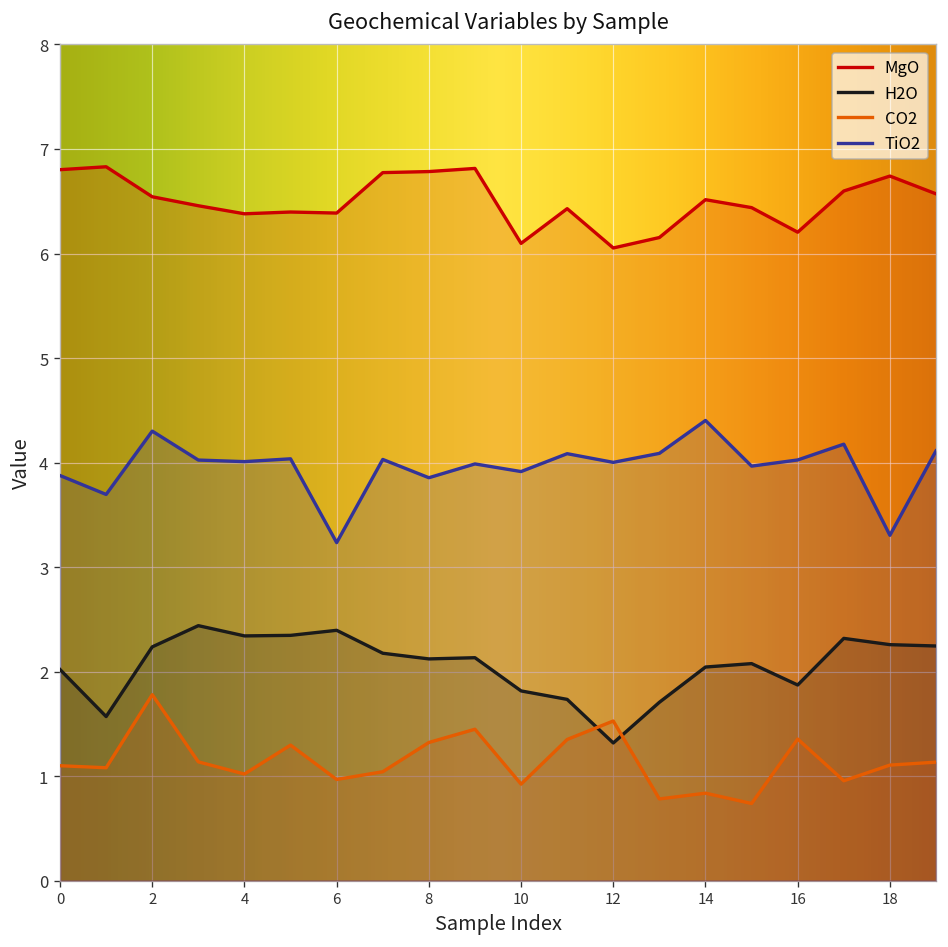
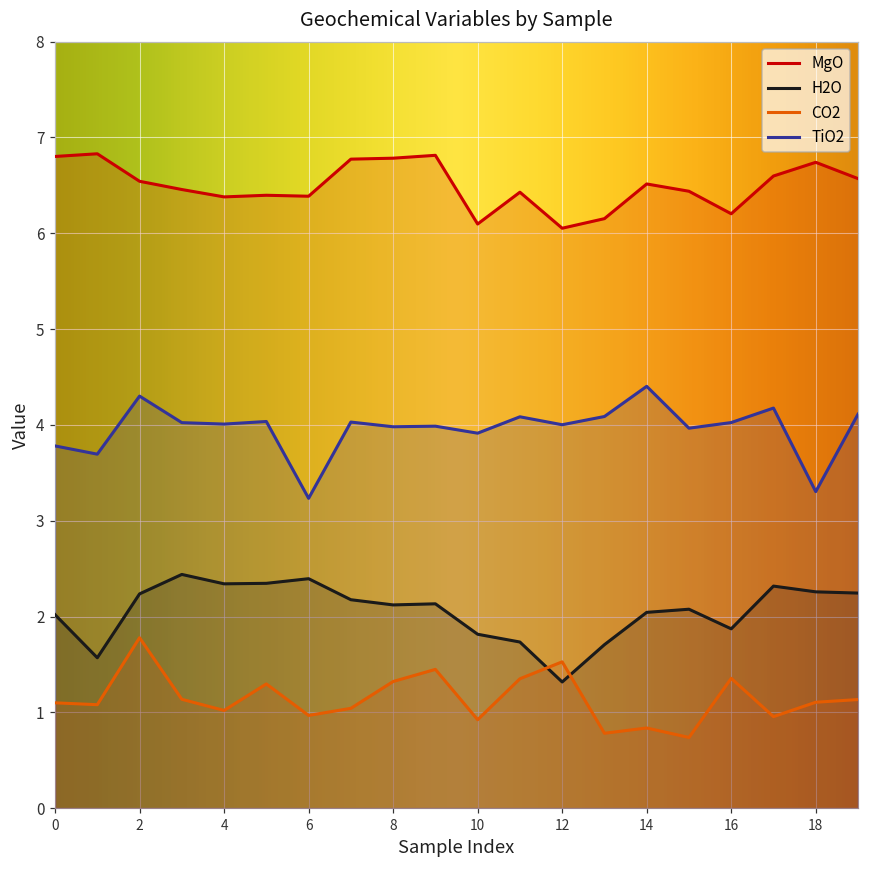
  {
    "MgO": {
      "0": 6.8,
      "2": 6.5,
      "4": 6.4,
      "6": 6.4,
      "8": 6.8,
      "10": 6.1,
      "12": 6.1,
      "14": 6.5,
      "16": 6.2,
      "18": 6.7
    },
    "H2O": {
      "0": 2.0,
      "2": 2.2,
      "4": 2.3,
      "6": 2.4,
      "8": 2.1,
      "10": 1.8,
      "12": 1.3,
      "14": 2.0,
      "16": 1.9,
      "18": 2.3
    },
    "CO2": {
      "0": 1.1,
      "2": 1.8,
      "4": 1.0,
      "6": 1.0,
      "8": 1.3,
      "10": 0.9,
      "12": 1.5,
      "14": 0.8,
      "16": 1.4,
      "18": 1.1
    },
    "TiO2": {
-     "0": 3.9,
+     "0": 3.8,
      "2": 4.3,
      "4": 4.0,
      "6": 3.2,
-     "8": 3.9,
+     "8": 4.0,
      "10": 3.9,
      "12": 4.0,
      "14": 4.4,
      "16": 4.0,
      "18": 3.3
    }
  }
